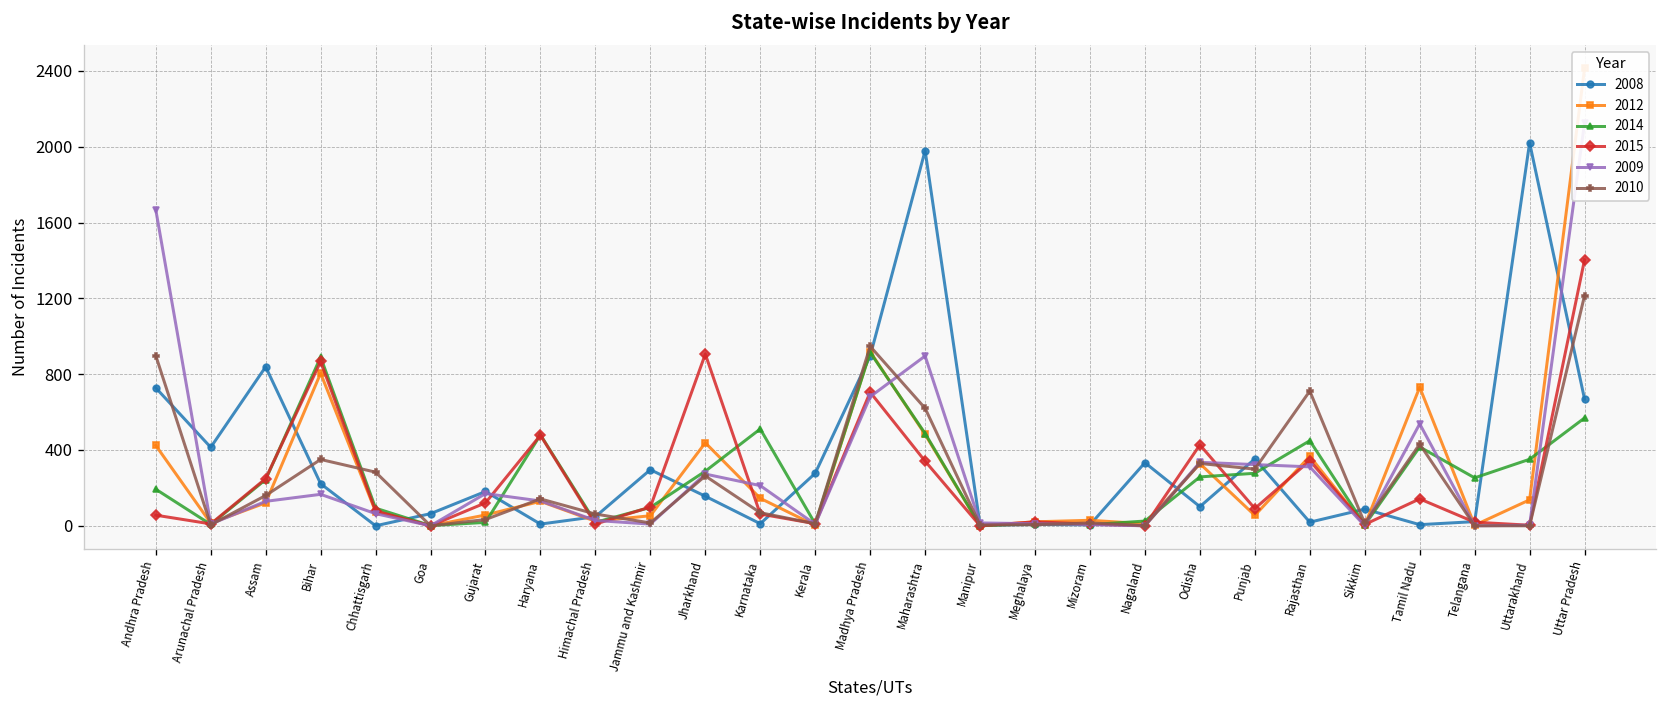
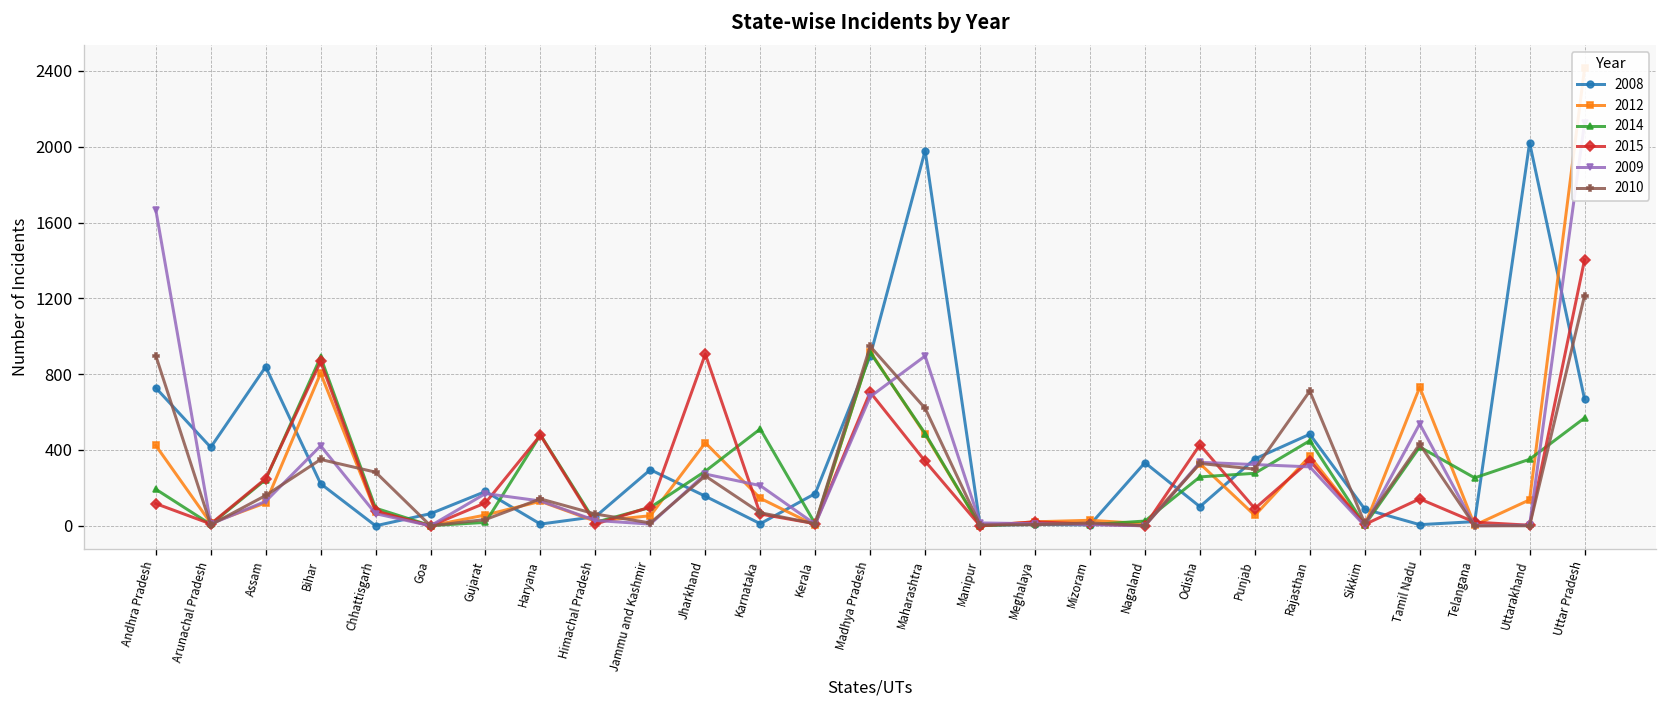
  {
    "2008": {
      "Andhra Pradesh": 730,
      "Arunachal Pradesh": 410,
      "Assam": 840,
      "Bihar": 220,
      "Chhattisgarh": 0,
      "Goa": 60,
      "Haryana": 10,
      "Jammu and Kashmir": 300,
      "Jharkhand": 160,
      "Karnataka": 10,
-     "Kerala": 280,
+     "Kerala": 170,
      "Madhya Pradesh": 900,
      "Maharashtra": 1980,
      "Nagaland": 330,
      "Odisha": 100,
      "Punjab": 350,
-     "Rajasthan": 20,
+     "Rajasthan": 480,
      "Sikkim": 90,
      "Tamil Nadu": 10,
      "Uttarakhand": 2020,
      "Uttar Pradesh": 670
    },
    "2012": {
      "Andhra Pradesh": 420,
      "Bihar": 810,
      "Gujarat": 60,
      "Jammu and Kashmir": 50,
      "Jharkhand": 440,
      "Karnataka": 150,
      "Punjab": 60,
      "Rajasthan": 370,
      "Tamil Nadu": 730,
      "Uttarakhand": 140
    },
    "2014": {
      "Andhra Pradesh": 190,
      "Bihar": 890,
      "Karnataka": 510,
      "Odisha": 260,
      "Punjab": 280,
      "Rajasthan": 450,
      "Telangana": 250,
      "Uttarakhand": 350,
      "Uttar Pradesh": 570
    },
    "2015": {
-     "Andhra Pradesh": 60,
+     "Andhra Pradesh": 120,
      "Bihar": 870,
      "Gujarat": 120,
      "Jharkhand": 910,
      "Madhya Pradesh": 710,
      "Maharashtra": 340,
      "Odisha": 430,
      "Punjab": 90,
      "Rajasthan": 340,
      "Tamil Nadu": 140,
      "Uttar Pradesh": 1400
    },
    "2009": {
      "Andhra Pradesh": 1670,
-     "Bihar": 170,
+     "Bihar": 420,
      "Karnataka": 210,
      "Madhya Pradesh": 680,
      "Maharashtra": 900,
      "Punjab": 320,
      "Rajasthan": 310,
      "Tamil Nadu": 540
    },
    "2010": {
      "Andhra Pradesh": 900,
      "Assam": 160,
      "Bihar": 350,
      "Chhattisgarh": 280,
      "Madhya Pradesh": 950,
      "Maharashtra": 620,
      "Punjab": 300,
      "Rajasthan": 710,
      "Uttar Pradesh": 1220
    }
  }
